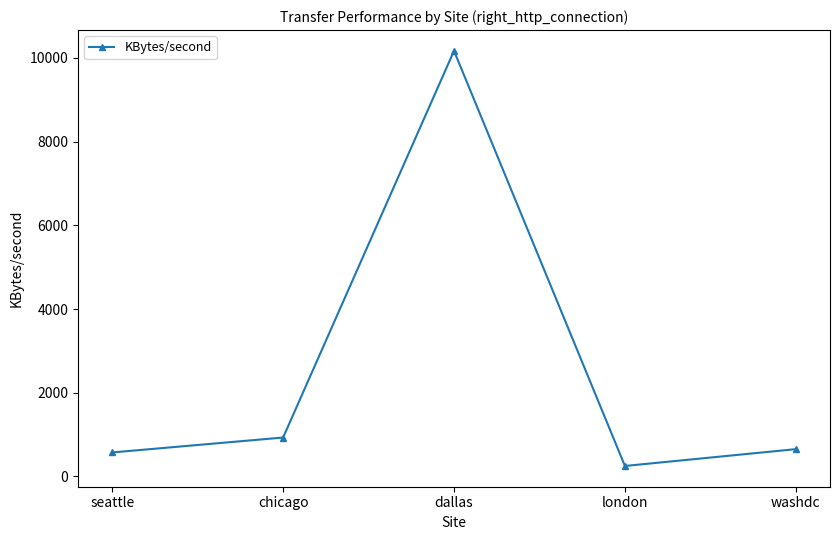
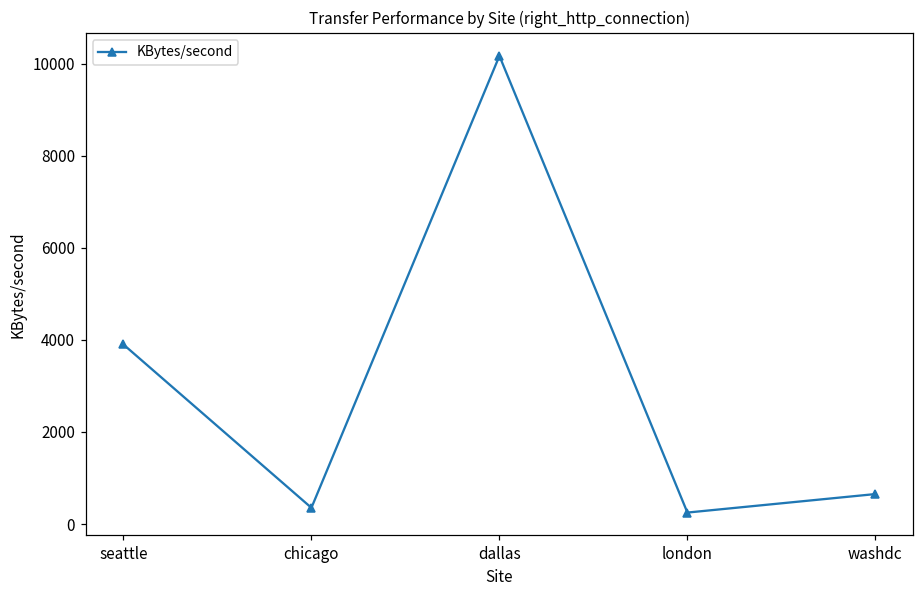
  {
-   "seattle": 600,
-   "chicago": 900,
+   "seattle": 3900,
+   "chicago": 400,
    "dallas": 10200,
    "london": 300,
    "washdc": 700
  }
